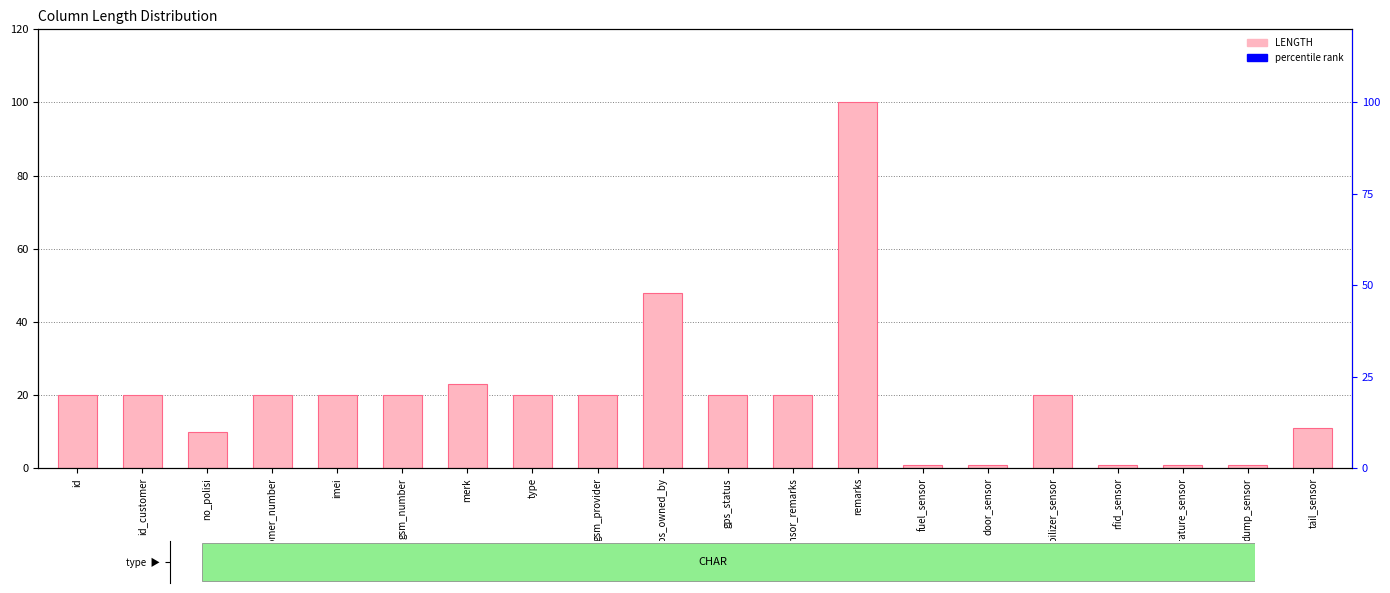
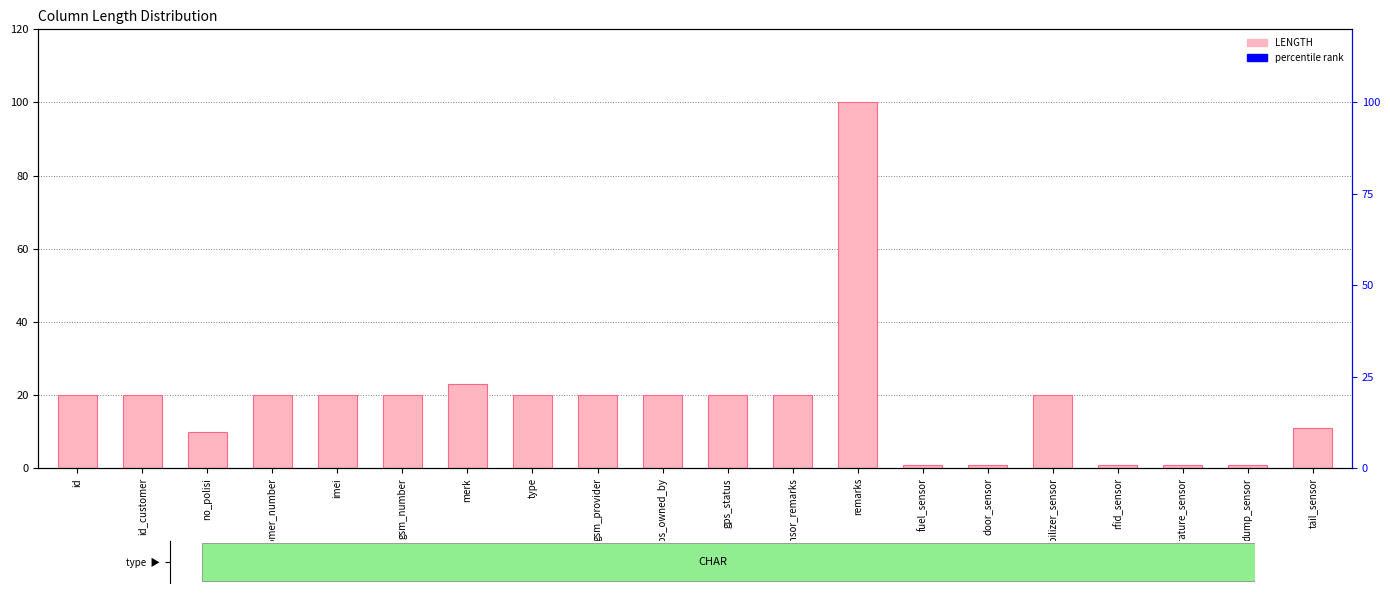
  {
    "Column Length Distribution": {
      "id": 20,
      "id_customer": 20,
      "no_polisi": 10,
      "imei": 20,
      "gsm_number": 20,
      "merk": 23,
      "type": 20,
      "gsm_provider": 20,
-     "gps_owned_by": 48,
+     "gps_owned_by": 20,
      "gps_status": 20,
      "remarks": 100,
      "fuel_sensor": 1,
      "door_sensor": 1,
      "rfid_sensor": 1,
      "dump_sensor": 1,
      "tail_sensor": 11
    }
  }
